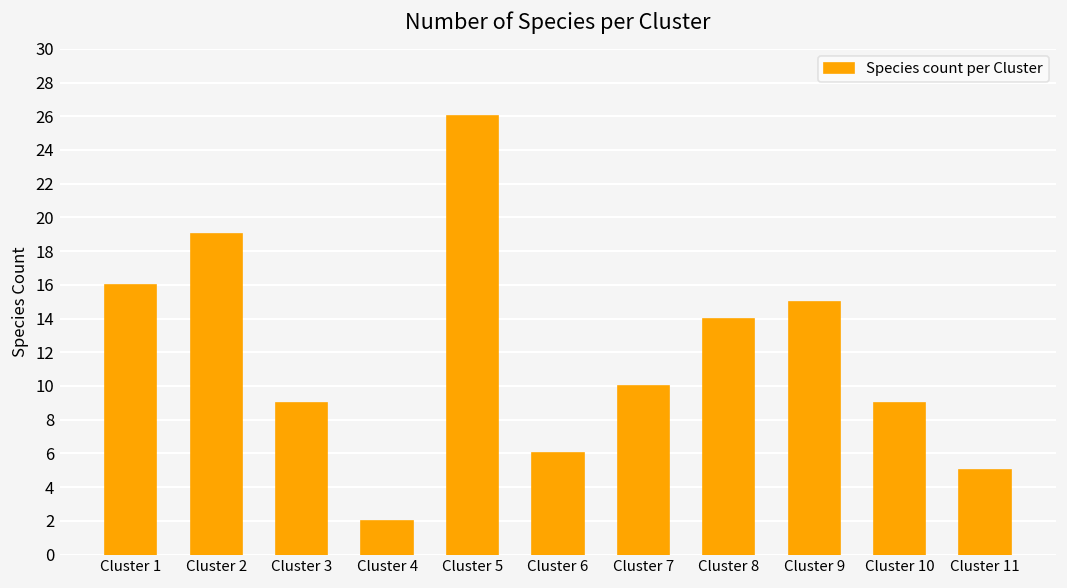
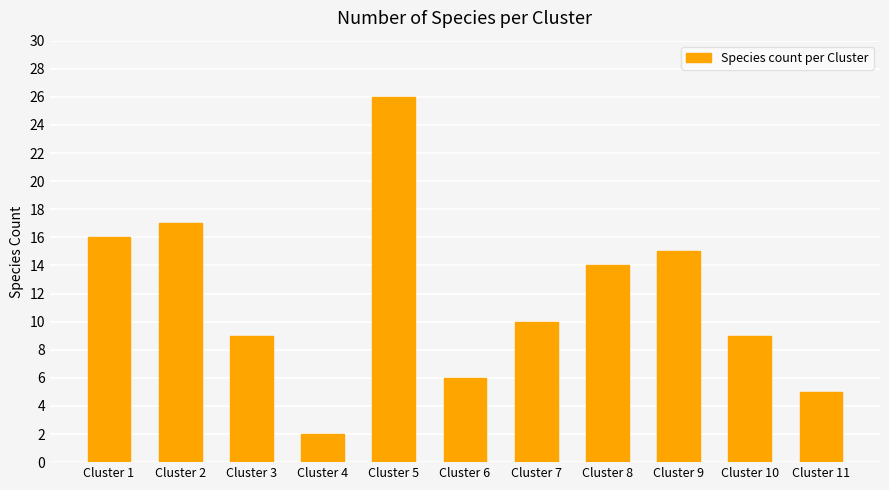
  {
    "Cluster 1": 16,
-   "Cluster 2": 19,
+   "Cluster 2": 17,
    "Cluster 3": 9,
    "Cluster 4": 2,
    "Cluster 5": 26,
    "Cluster 6": 6,
    "Cluster 7": 10,
    "Cluster 8": 14,
    "Cluster 9": 15,
    "Cluster 10": 9,
    "Cluster 11": 5
  }
